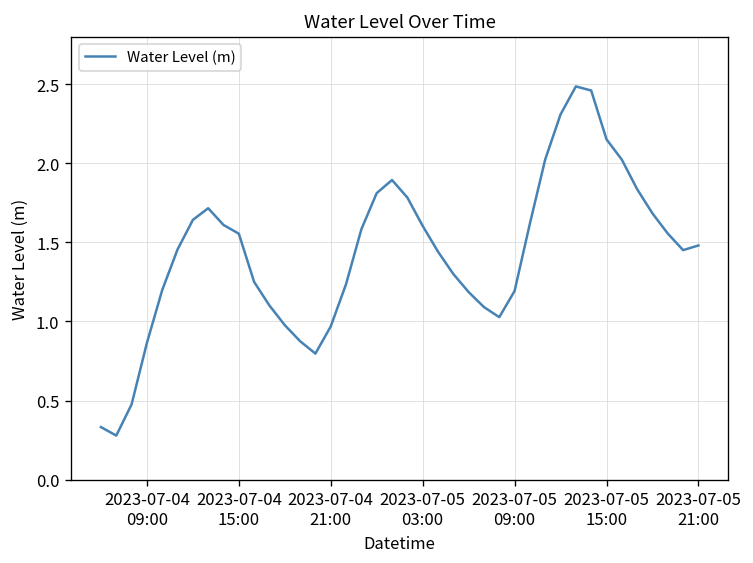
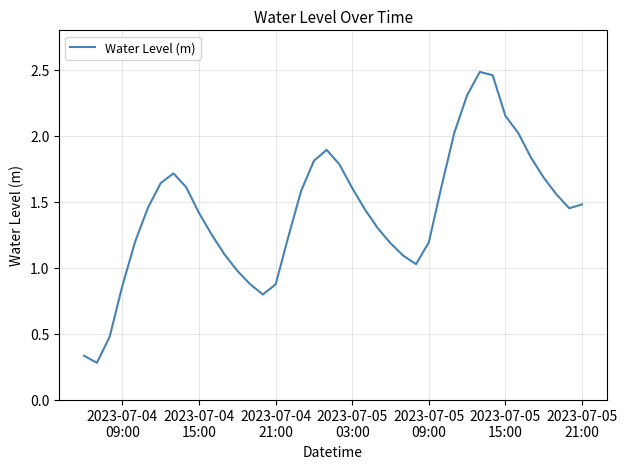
  {
    "2023-07-04 09:00": 0.86,
-   "2023-07-04 15:00": 1.55,
-   "2023-07-04 21:00": 0.97,
+   "2023-07-04 15:00": 1.41,
+   "2023-07-04 21:00": 0.87,
    "2023-07-05 03:00": 1.60,
    "2023-07-05 09:00": 1.19,
    "2023-07-05 15:00": 2.15,
    "2023-07-05 21:00": 1.48
  }
